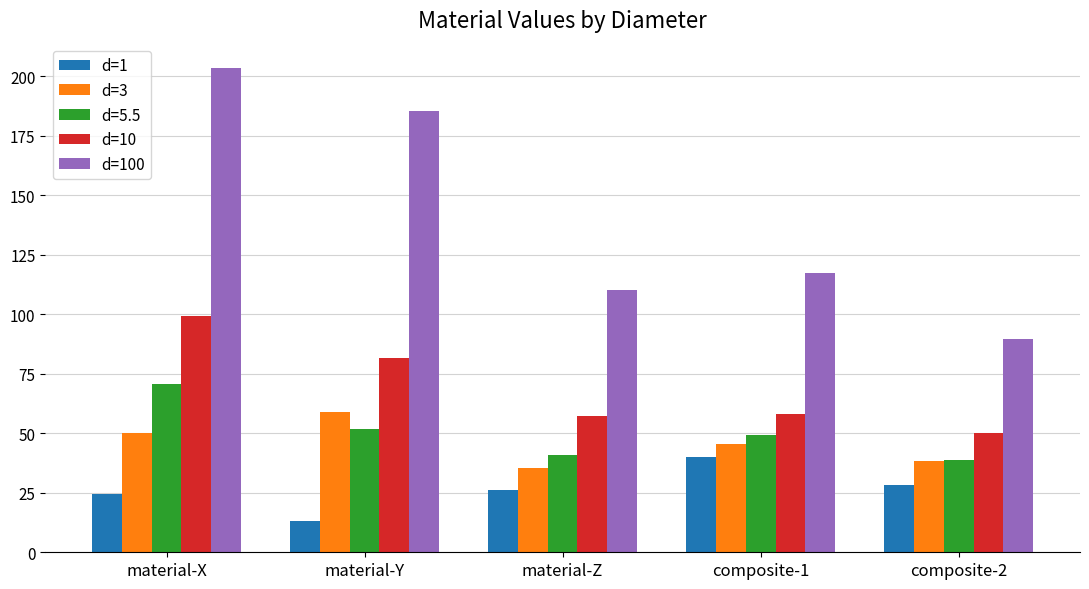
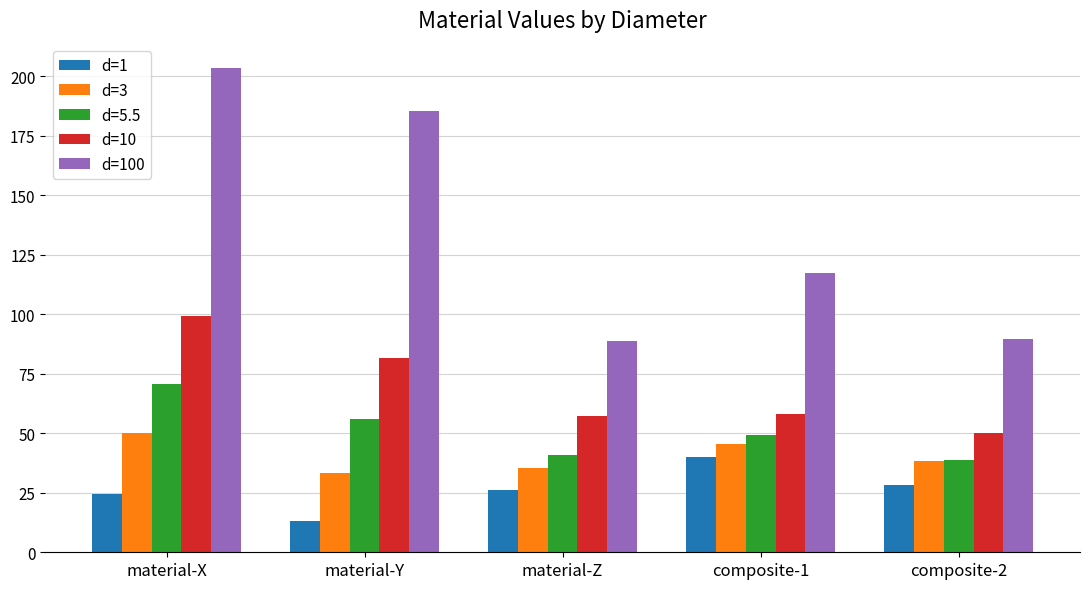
  {
    "d=1": {
      "material-X": 24,
      "material-Y": 13,
      "material-Z": 26,
      "composite-1": 40,
      "composite-2": 28
    },
    "d=3": {
      "material-X": 50,
-     "material-Y": 59,
+     "material-Y": 33,
      "material-Z": 35,
      "composite-1": 45,
      "composite-2": 38
    },
    "d=5.5": {
      "material-X": 71,
-     "material-Y": 52,
+     "material-Y": 56,
      "material-Z": 41,
      "composite-1": 49,
      "composite-2": 39
    },
    "d=10": {
      "material-X": 99,
      "material-Y": 82,
      "material-Z": 57,
      "composite-1": 58,
      "composite-2": 50
    },
    "d=100": {
      "material-X": 204,
      "material-Y": 185,
-     "material-Z": 110,
+     "material-Z": 89,
      "composite-1": 117,
      "composite-2": 89
    }
  }
